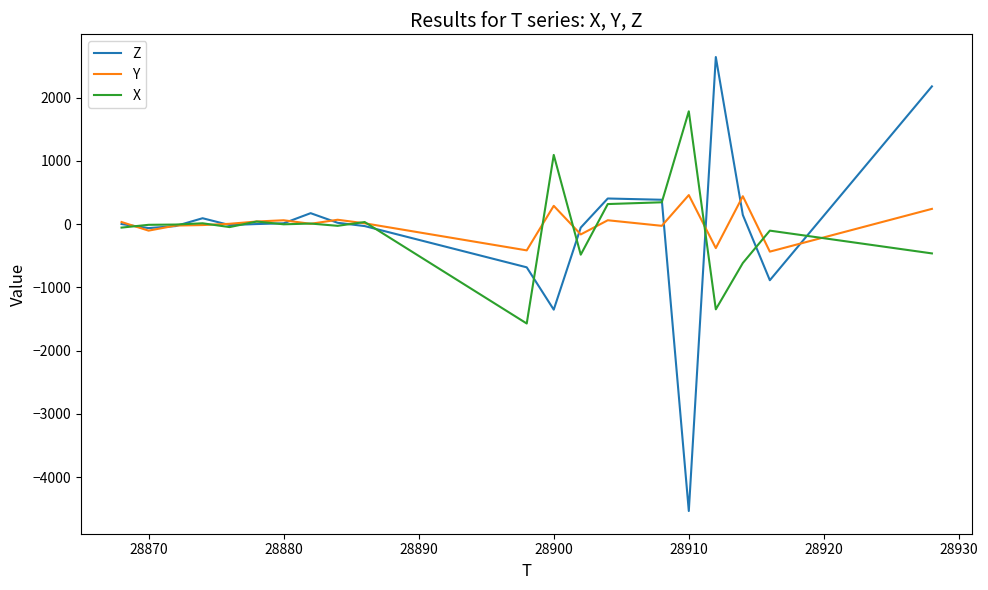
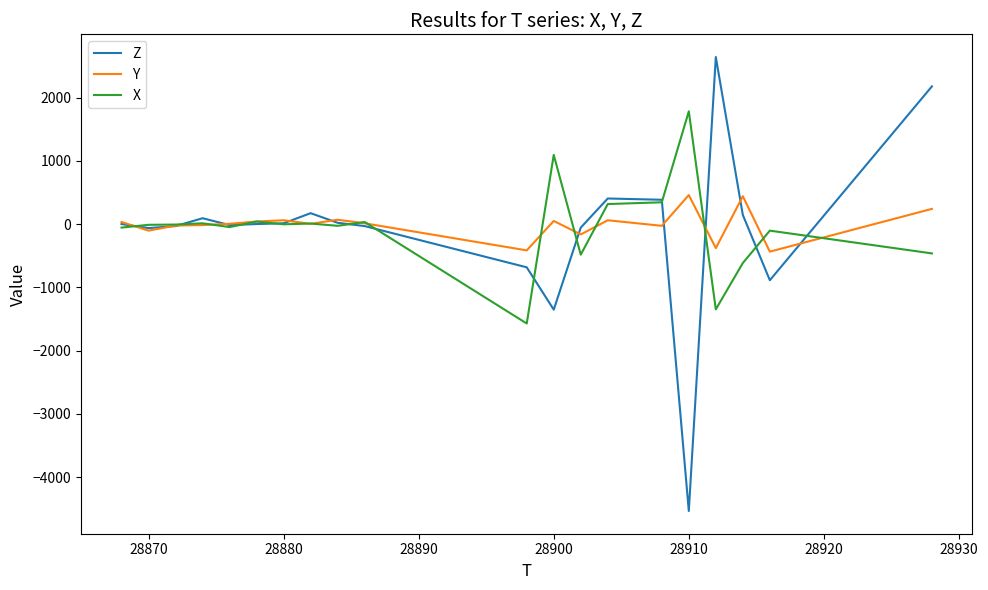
  {
    "Z": {
      "28900": -1400,
      "28910": -4500
    },
    "Y": {
      "28880": 100,
-     "28900": 300,
+     "28900": 0,
      "28910": 500
    },
    "X": {
      "28870": 0,
      "28900": 1100,
      "28910": 1800
    }
  }
